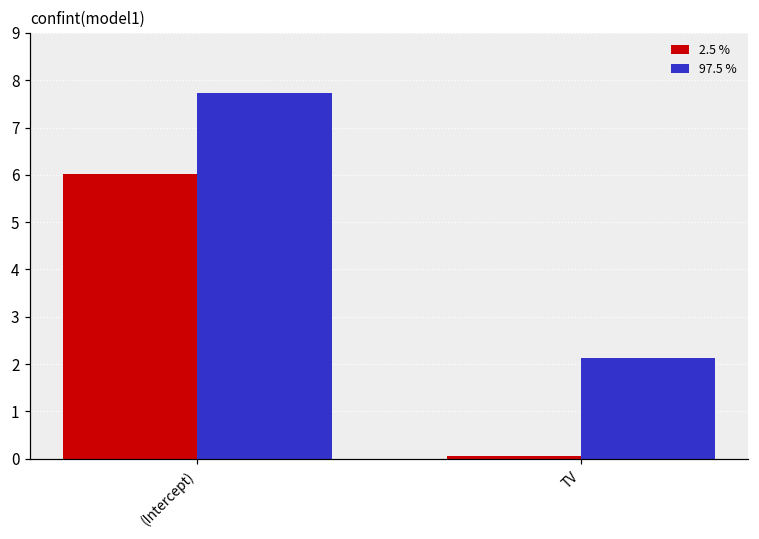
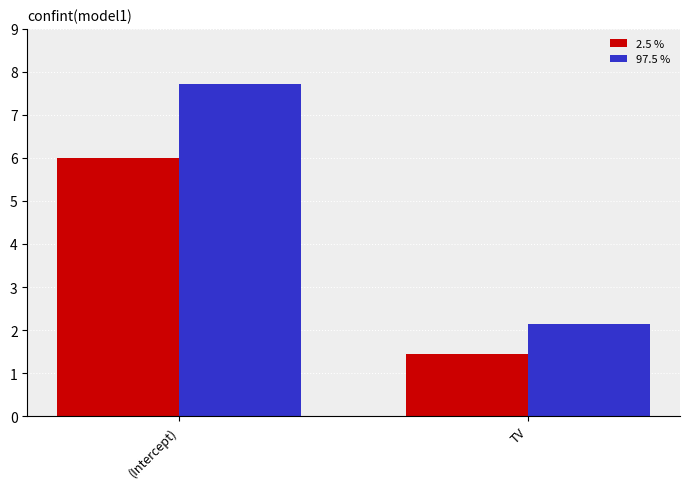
  {
    "2.5 %": {
      "(Intercept)": 6.0,
-     "TV": 0.1
+     "TV": 1.4
    },
    "97.5 %": {
      "(Intercept)": 7.7,
      "TV": 2.1
    }
  }
